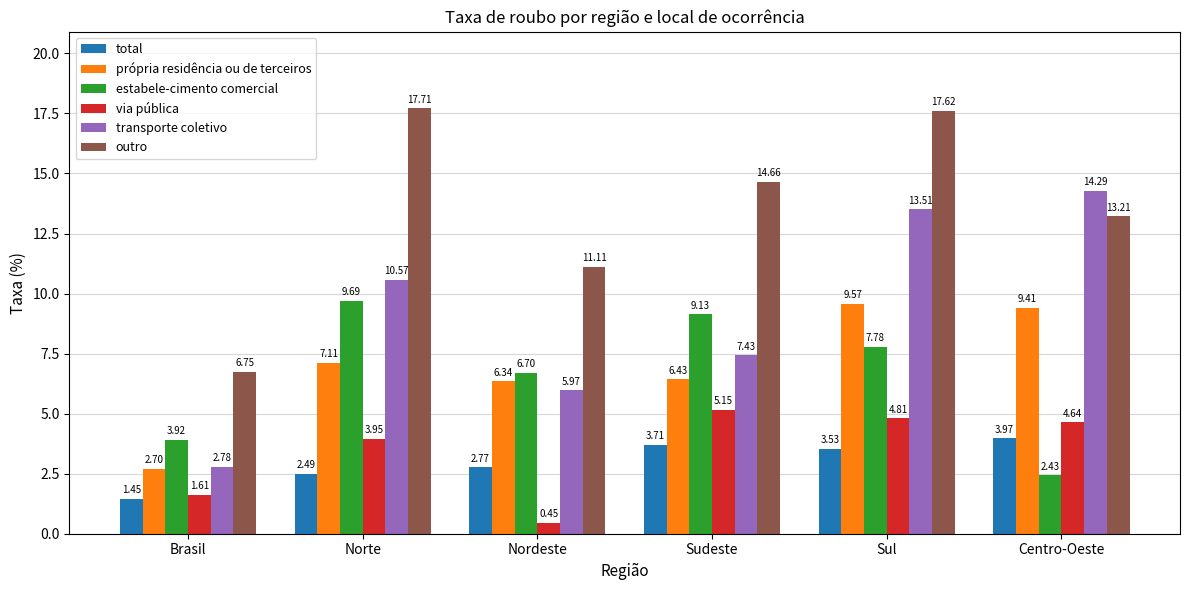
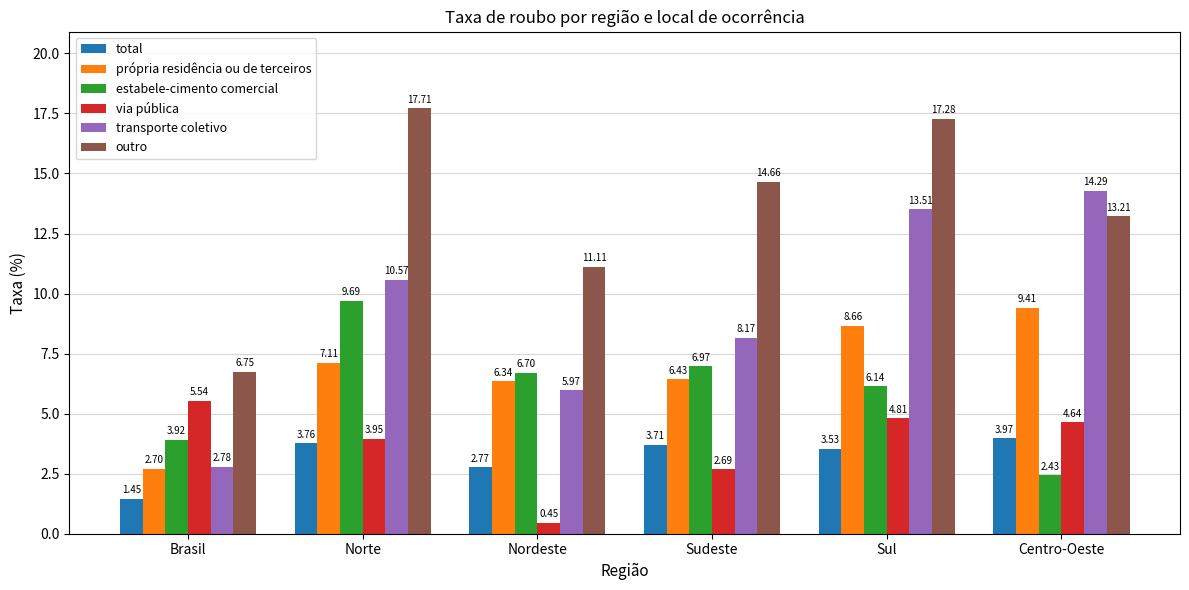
  {
    "total": {
      "Brasil": 1.45,
-     "Norte": 2.49,
+     "Norte": 3.76,
      "Nordeste": 2.77,
      "Sudeste": 3.71,
      "Sul": 3.53,
      "Centro-Oeste": 3.97
    },
    "própria residência ou de terceiros": {
      "Brasil": 2.70,
      "Norte": 7.11,
      "Nordeste": 6.34,
      "Sudeste": 6.43,
-     "Sul": 9.57,
+     "Sul": 8.66,
      "Centro-Oeste": 9.41
    },
    "estabele-cimento comercial": {
      "Brasil": 3.92,
      "Norte": 9.69,
      "Nordeste": 6.70,
-     "Sudeste": 9.13,
-     "Sul": 7.78,
+     "Sudeste": 6.97,
+     "Sul": 6.14,
      "Centro-Oeste": 2.43
    },
    "via pública": {
-     "Brasil": 1.61,
+     "Brasil": 5.54,
      "Norte": 3.95,
      "Nordeste": 0.45,
-     "Sudeste": 5.15,
+     "Sudeste": 2.69,
      "Sul": 4.81,
      "Centro-Oeste": 4.64
    },
    "transporte coletivo": {
      "Brasil": 2.78,
      "Norte": 10.57,
      "Nordeste": 5.97,
-     "Sudeste": 7.43,
+     "Sudeste": 8.17,
      "Sul": 13.51,
      "Centro-Oeste": 14.29
    },
    "outro": {
      "Brasil": 6.75,
      "Norte": 17.71,
      "Nordeste": 11.11,
      "Sudeste": 14.66,
-     "Sul": 17.62,
+     "Sul": 17.28,
      "Centro-Oeste": 13.21
    }
  }
